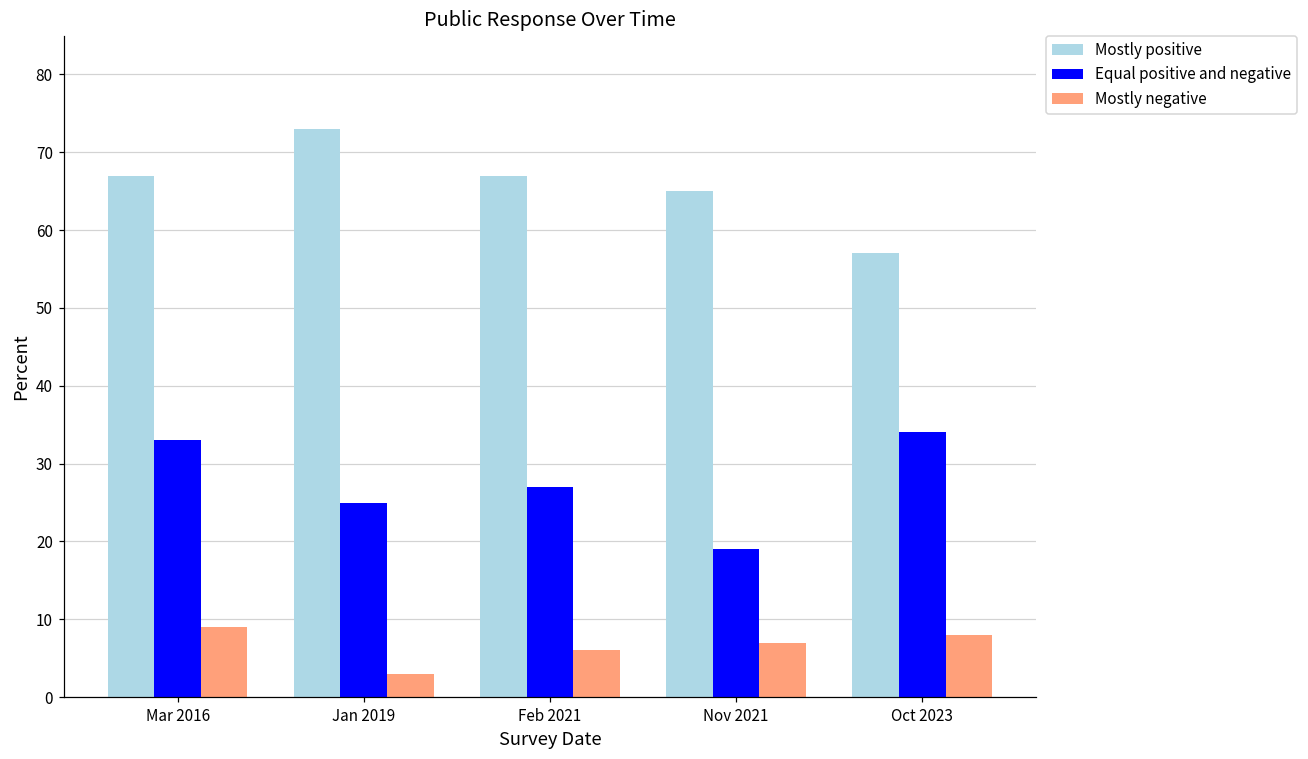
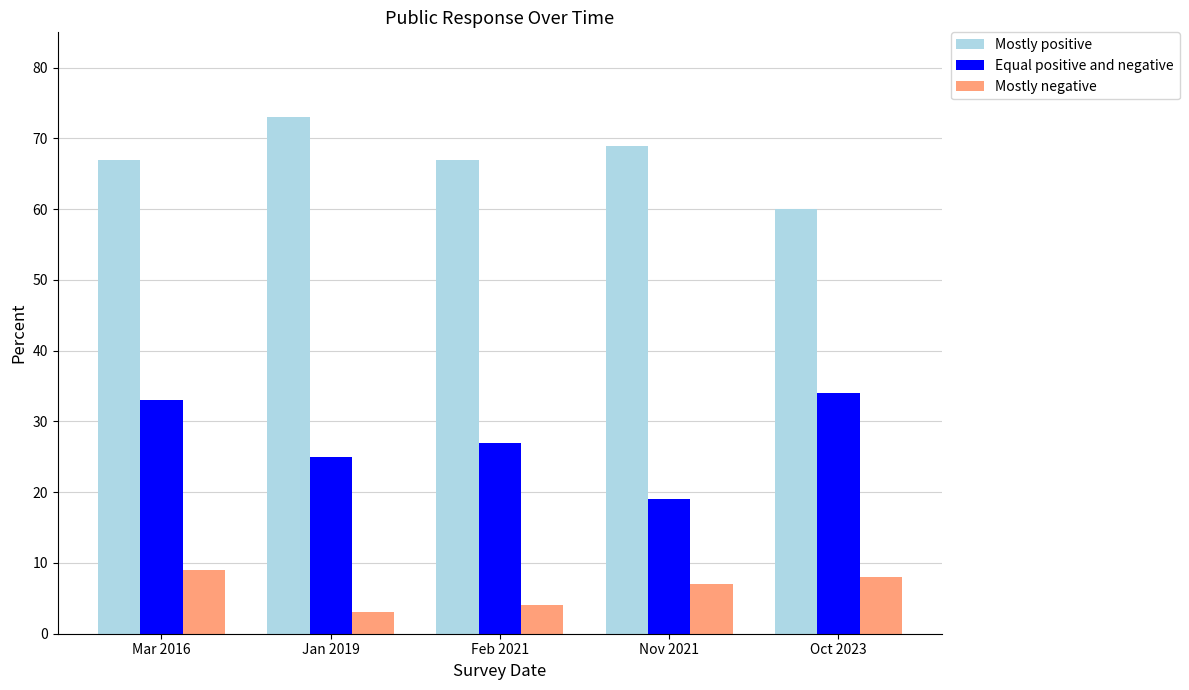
  {
    "Mostly positive": {
      "Mar 2016": 67,
      "Jan 2019": 73,
      "Feb 2021": 67,
-     "Nov 2021": 65,
-     "Oct 2023": 57
+     "Nov 2021": 69,
+     "Oct 2023": 60
    },
    "Equal positive and negative": {
      "Mar 2016": 33,
      "Jan 2019": 25,
      "Feb 2021": 27,
      "Nov 2021": 19,
      "Oct 2023": 34
    },
    "Mostly negative": {
      "Mar 2016": 9,
      "Jan 2019": 3,
-     "Feb 2021": 6,
+     "Feb 2021": 4,
      "Nov 2021": 7,
      "Oct 2023": 8
    }
  }
